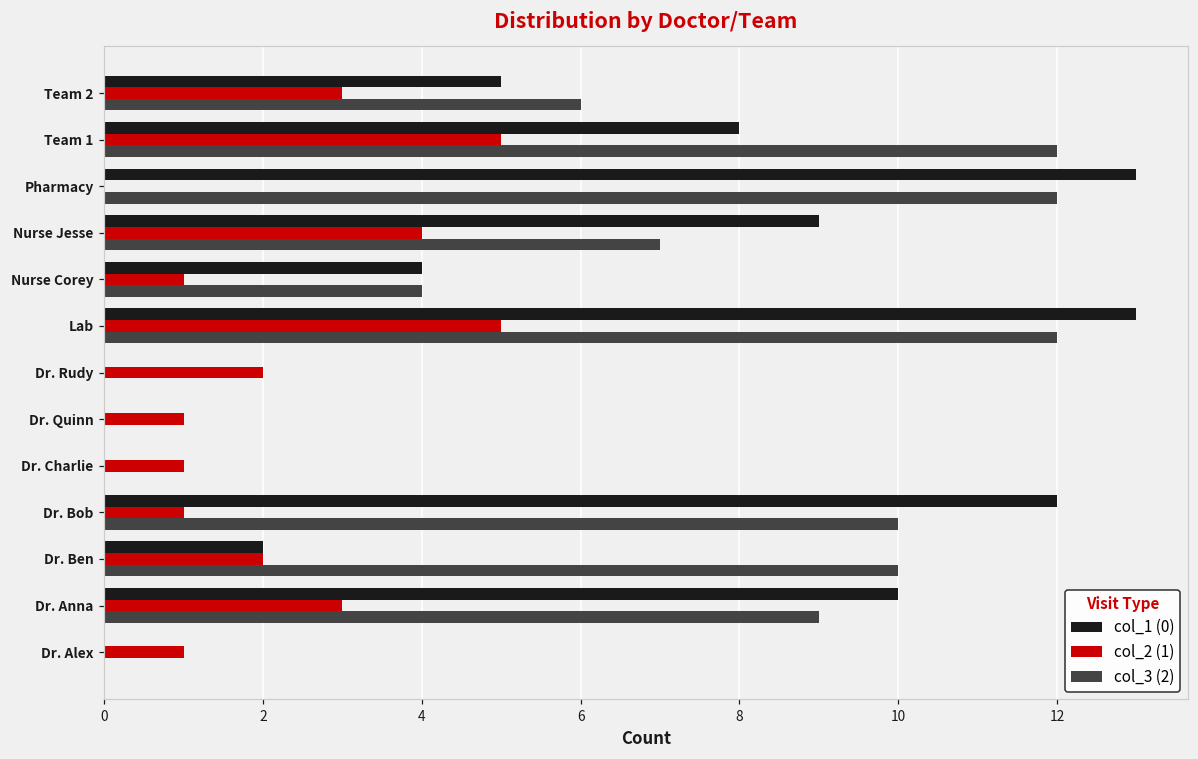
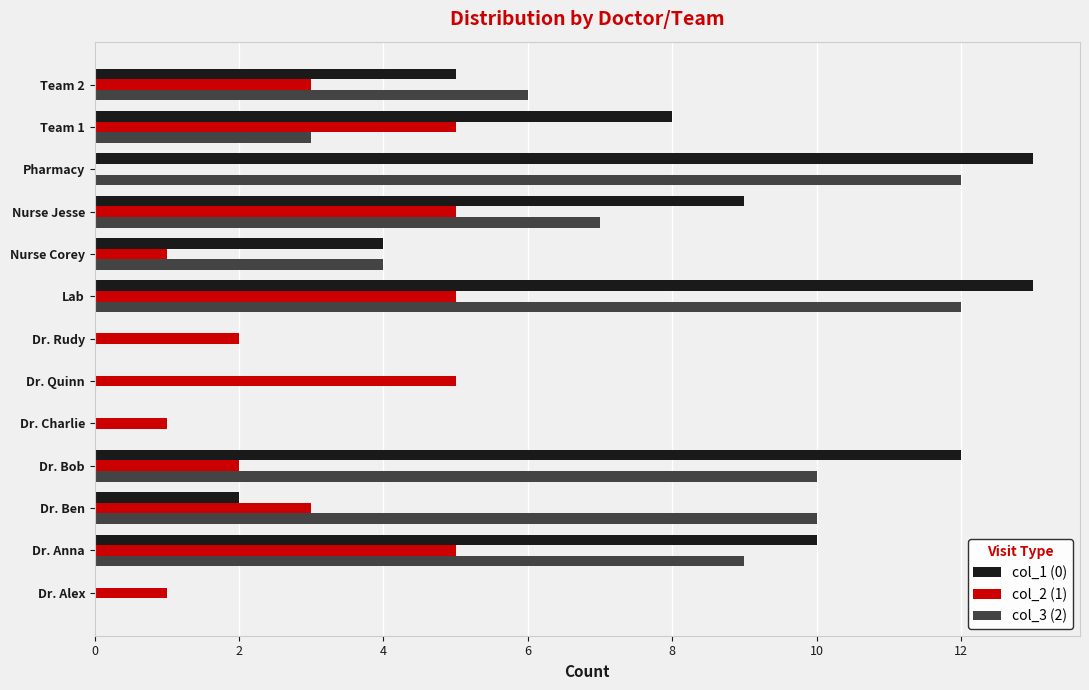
  {
    "col_1 (0)": {
      "Team 2": 5,
      "Team 1": 8,
      "Pharmacy": 13,
      "Nurse Jesse": 9,
      "Nurse Corey": 4,
      "Lab": 13,
      "Dr. Rudy": 0,
      "Dr. Quinn": 0,
      "Dr. Charlie": 0,
      "Dr. Bob": 12,
      "Dr. Ben": 2,
      "Dr. Anna": 10,
      "Dr. Alex": 0
    },
    "col_2 (1)": {
      "Team 2": 3,
      "Team 1": 5,
      "Pharmacy": 0,
-     "Nurse Jesse": 4,
+     "Nurse Jesse": 5,
      "Nurse Corey": 1,
      "Lab": 5,
      "Dr. Rudy": 2,
-     "Dr. Quinn": 1,
+     "Dr. Quinn": 5,
      "Dr. Charlie": 1,
-     "Dr. Bob": 1,
-     "Dr. Ben": 2,
-     "Dr. Anna": 3,
+     "Dr. Bob": 2,
+     "Dr. Ben": 3,
+     "Dr. Anna": 5,
      "Dr. Alex": 1
    },
    "col_3 (2)": {
      "Team 2": 6,
-     "Team 1": 12,
+     "Team 1": 3,
      "Pharmacy": 12,
      "Nurse Jesse": 7,
      "Nurse Corey": 4,
      "Lab": 12,
      "Dr. Rudy": 0,
      "Dr. Quinn": 0,
      "Dr. Charlie": 0,
      "Dr. Bob": 10,
      "Dr. Ben": 10,
      "Dr. Anna": 9,
      "Dr. Alex": 0
    }
  }
